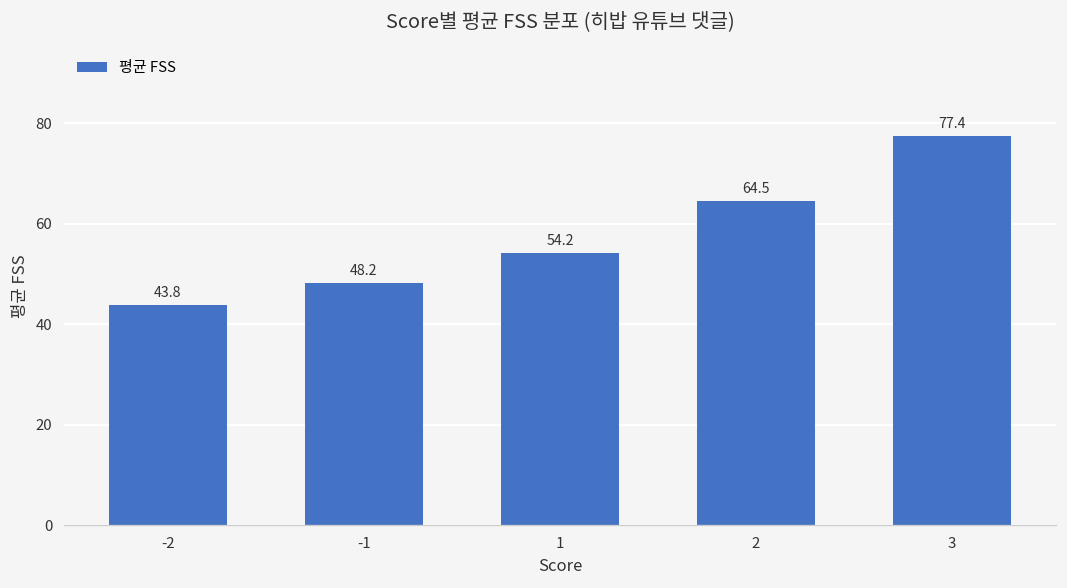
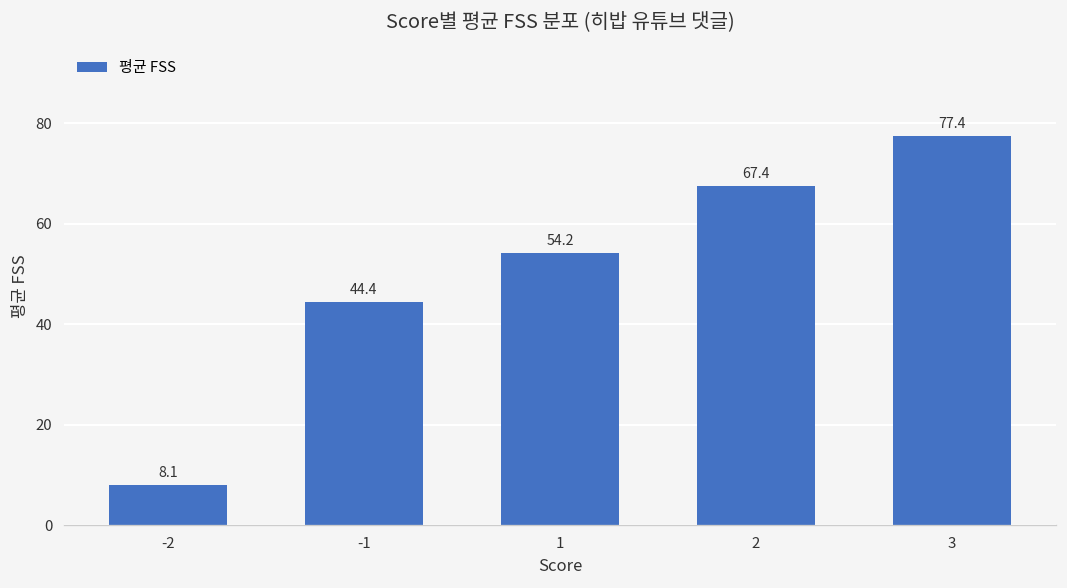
  {
-   "-2": 43.8,
-   "-1": 48.2,
+   "-2": 8.1,
+   "-1": 44.4,
    "1": 54.2,
-   "2": 64.5,
+   "2": 67.4,
    "3": 77.4
  }
